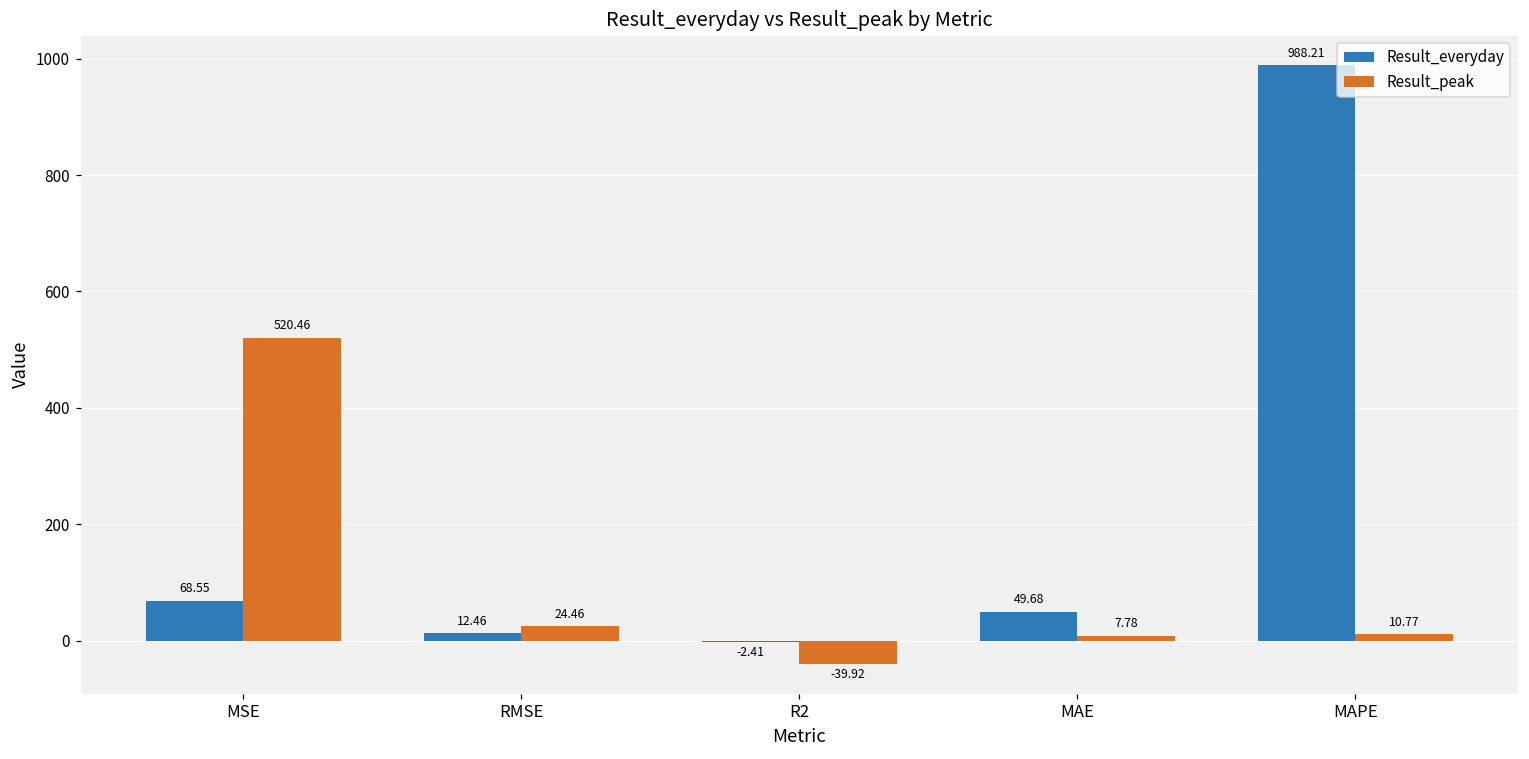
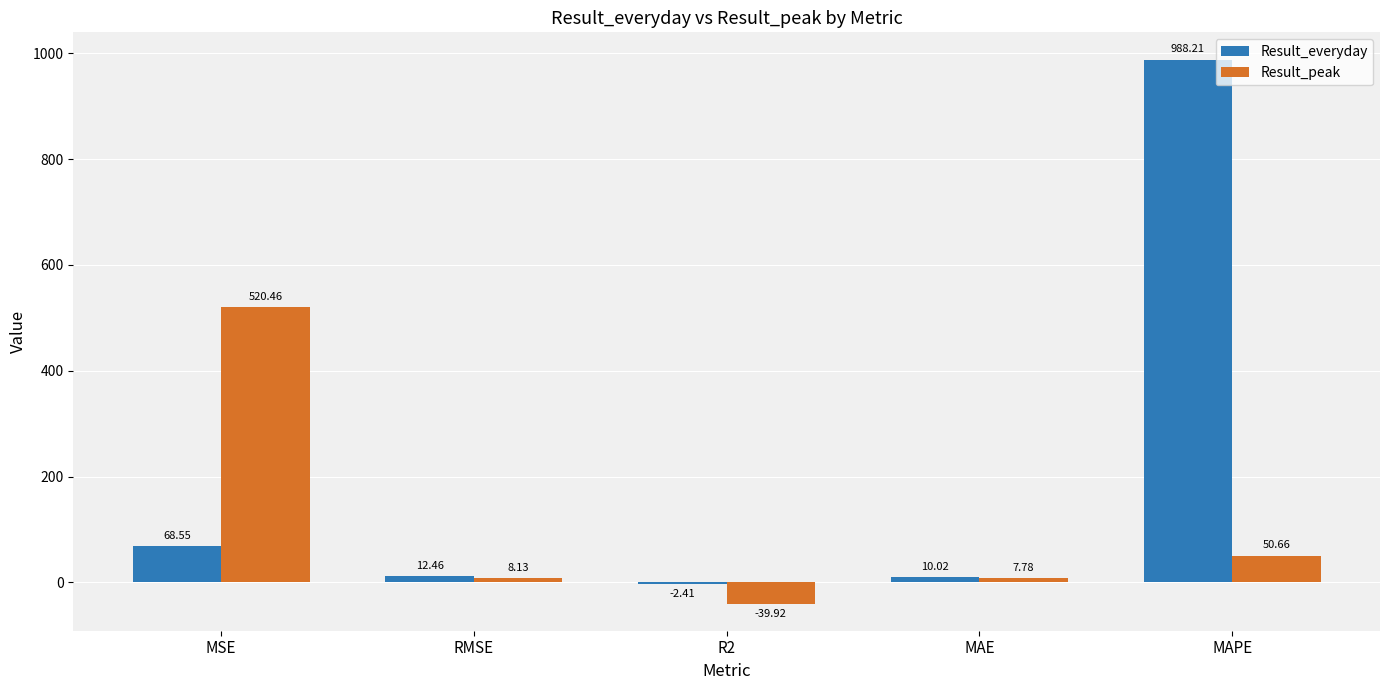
  {
    "Result_everyday": {
      "MSE": 68.55,
      "RMSE": 12.46,
      "R2": -2.41,
-     "MAE": 49.68,
+     "MAE": 10.02,
      "MAPE": 988.21
    },
    "Result_peak": {
      "MSE": 520.46,
-     "RMSE": 24.46,
+     "RMSE": 8.13,
      "R2": -39.92,
      "MAE": 7.78,
-     "MAPE": 10.77
+     "MAPE": 50.66
    }
  }
